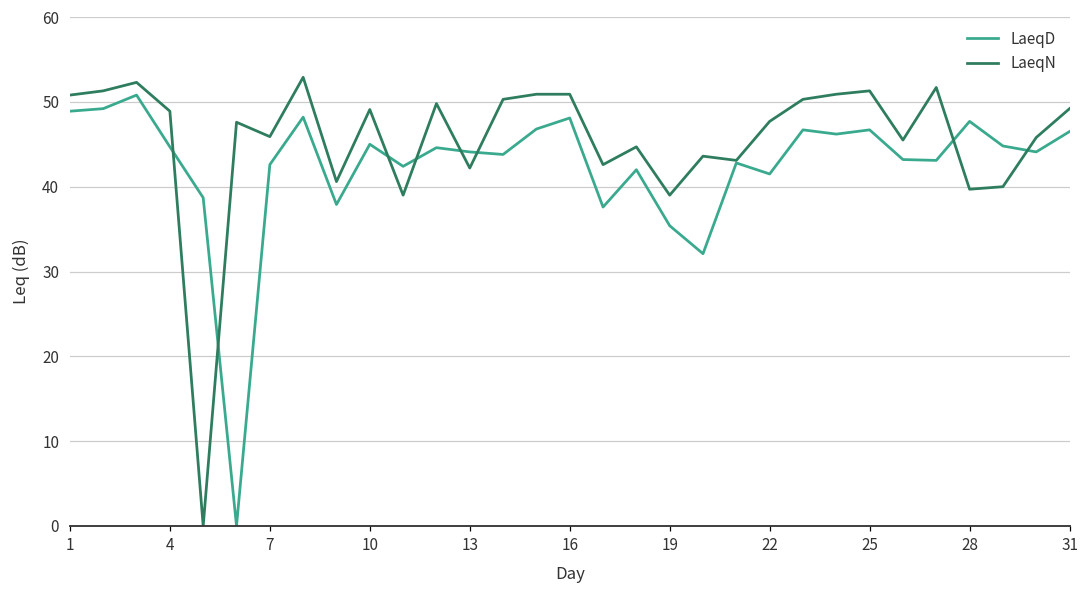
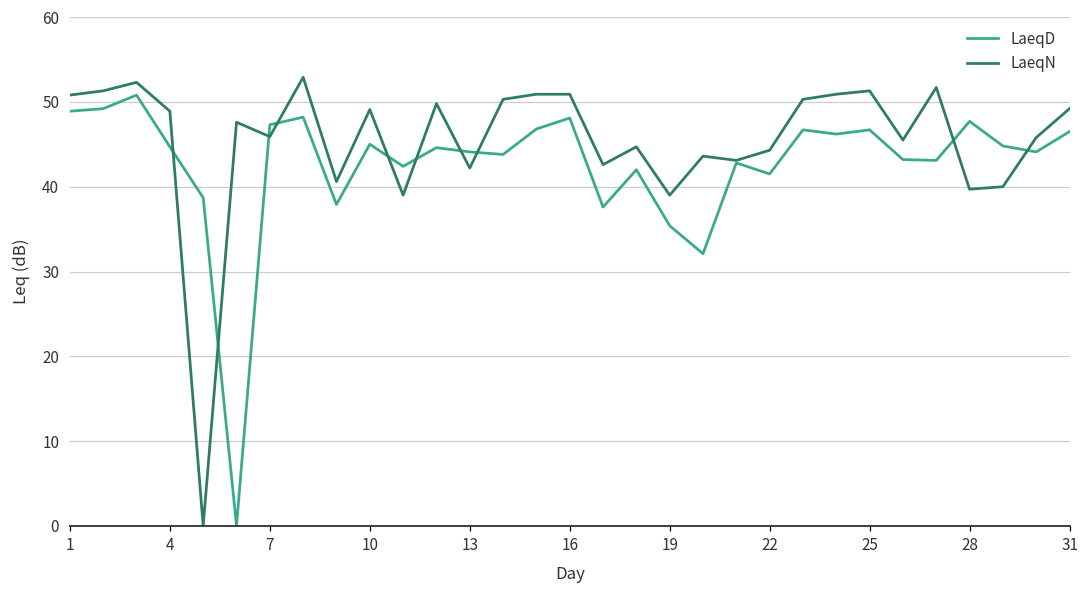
  {
    "LaeqD": {
      "1": 49,
      "4": 45,
-     "7": 43,
+     "7": 47,
      "10": 45,
      "13": 44,
      "16": 48,
      "19": 35,
      "22": 42,
      "25": 47,
      "28": 48,
      "31": 47
    },
    "LaeqN": {
      "1": 51,
      "4": 49,
      "7": 46,
      "10": 49,
      "13": 42,
      "16": 51,
      "19": 39,
-     "22": 48,
+     "22": 44,
      "25": 51,
      "28": 40,
      "31": 49
    }
  }
